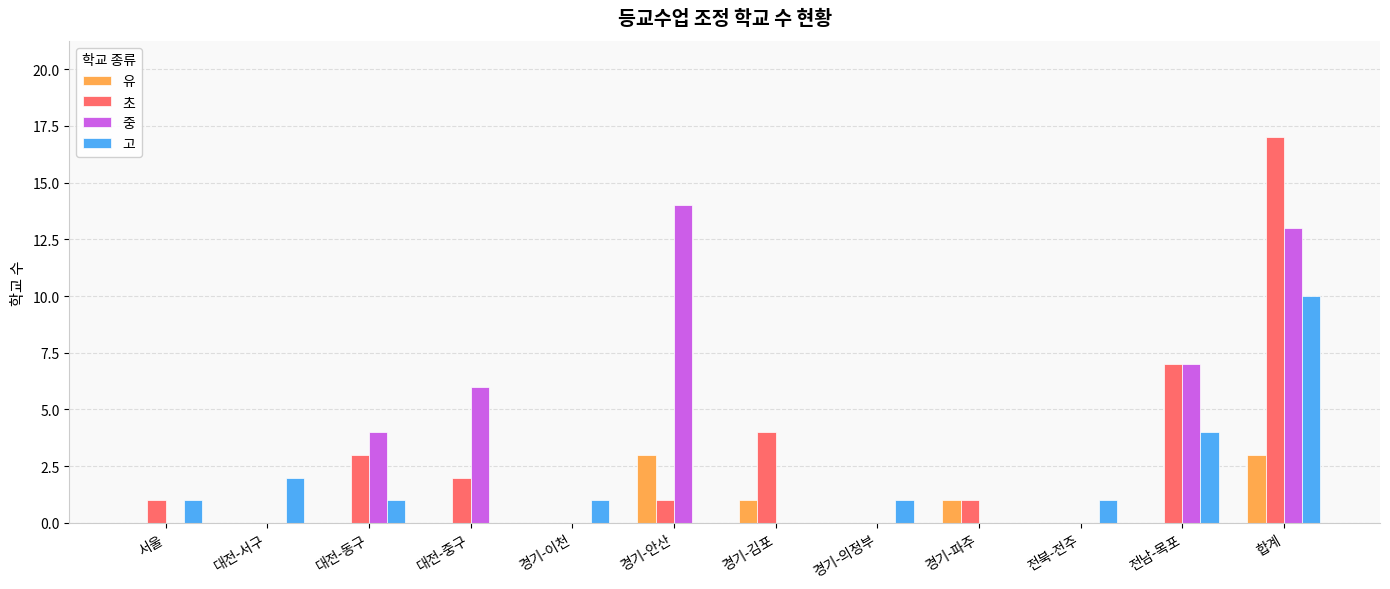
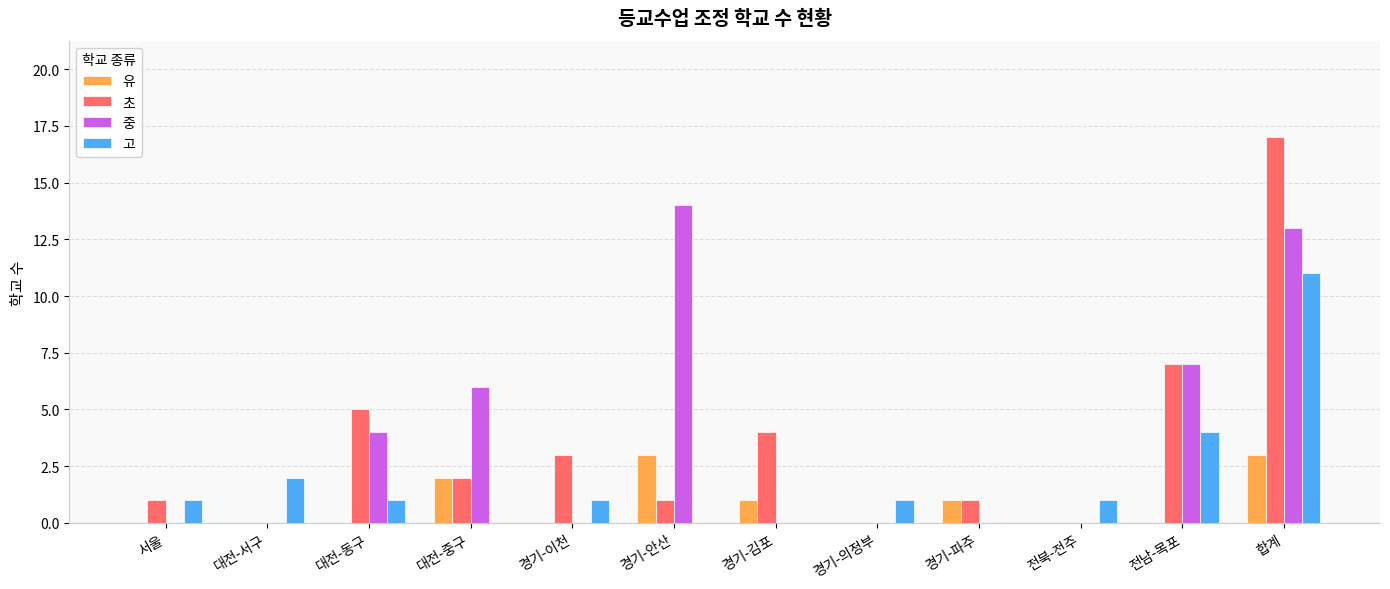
  {
    "유": {
      "서울": 0,
      "대전-서구": 0,
      "대전-동구": 0,
-     "대전-중구": 0,
+     "대전-중구": 2,
      "경기-이천": 0,
      "경기-안산": 3,
      "경기-김포": 1,
      "경기-의정부": 0,
      "경기-파주": 1,
      "전북-전주": 0,
      "전남-목포": 0,
      "합계": 3
    },
    "초": {
      "서울": 1,
      "대전-서구": 0,
-     "대전-동구": 3,
+     "대전-동구": 5,
      "대전-중구": 2,
-     "경기-이천": 0,
+     "경기-이천": 3,
      "경기-안산": 1,
      "경기-김포": 4,
      "경기-의정부": 0,
      "경기-파주": 1,
      "전북-전주": 0,
      "전남-목포": 7,
      "합계": 17
    },
    "중": {
      "서울": 0,
      "대전-서구": 0,
      "대전-동구": 4,
      "대전-중구": 6,
      "경기-이천": 0,
      "경기-안산": 14,
      "경기-김포": 0,
      "경기-의정부": 0,
      "경기-파주": 0,
      "전북-전주": 0,
      "전남-목포": 7,
      "합계": 13
    },
    "고": {
      "서울": 1,
      "대전-서구": 2,
      "대전-동구": 1,
      "대전-중구": 0,
      "경기-이천": 1,
      "경기-안산": 0,
      "경기-김포": 0,
      "경기-의정부": 1,
      "경기-파주": 0,
      "전북-전주": 1,
      "전남-목포": 4,
-     "합계": 10
+     "합계": 11
    }
  }
